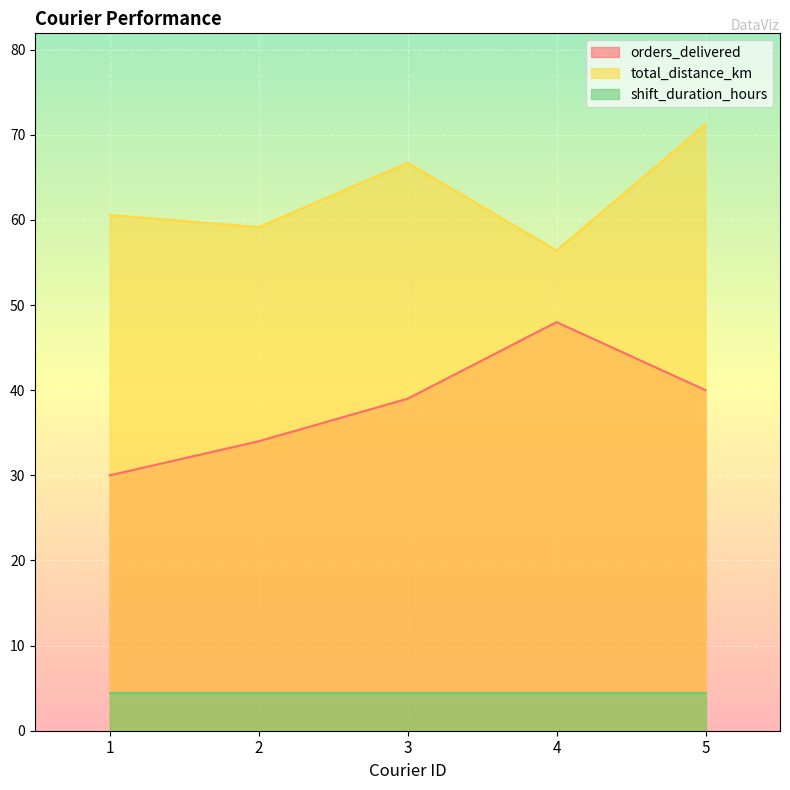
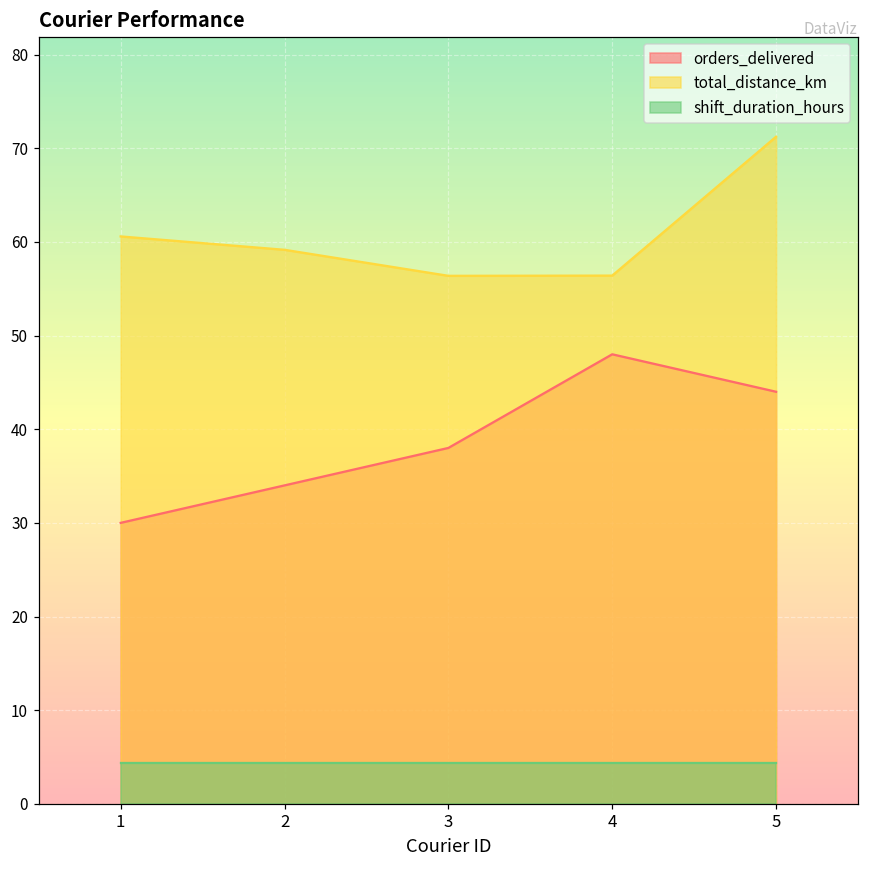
  {
    "orders_delivered": {
      "1": 30,
      "2": 34,
-     "3": 39,
+     "3": 38,
      "4": 48,
-     "5": 40
+     "5": 44
    },
    "total_distance_km": {
      "1": 61,
      "2": 59,
-     "3": 67,
+     "3": 56,
      "4": 56,
      "5": 71
    },
    "shift_duration_hours": {
      "1": 4,
      "2": 4,
      "3": 4,
      "4": 4,
      "5": 4
    }
  }
